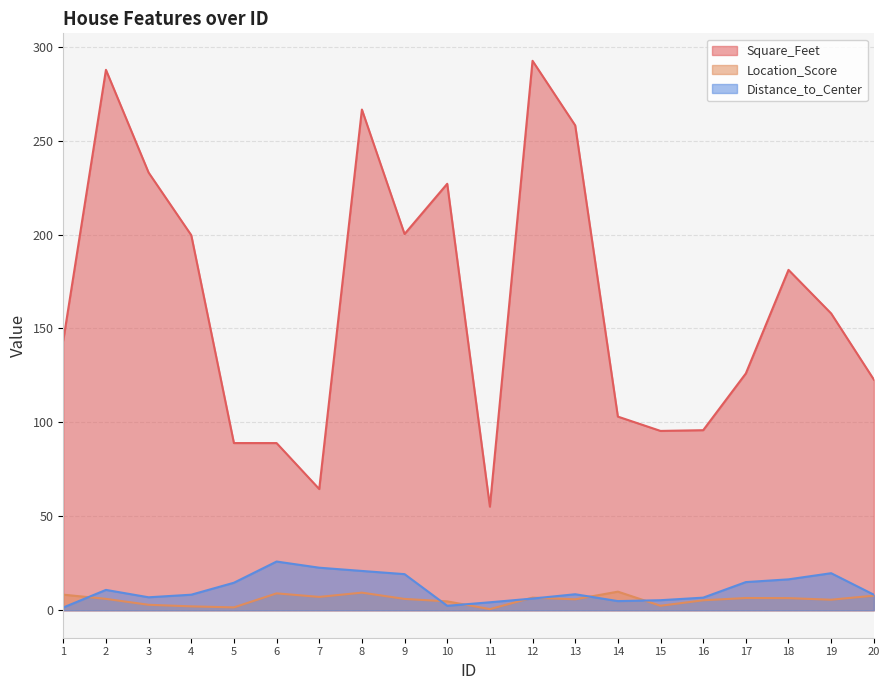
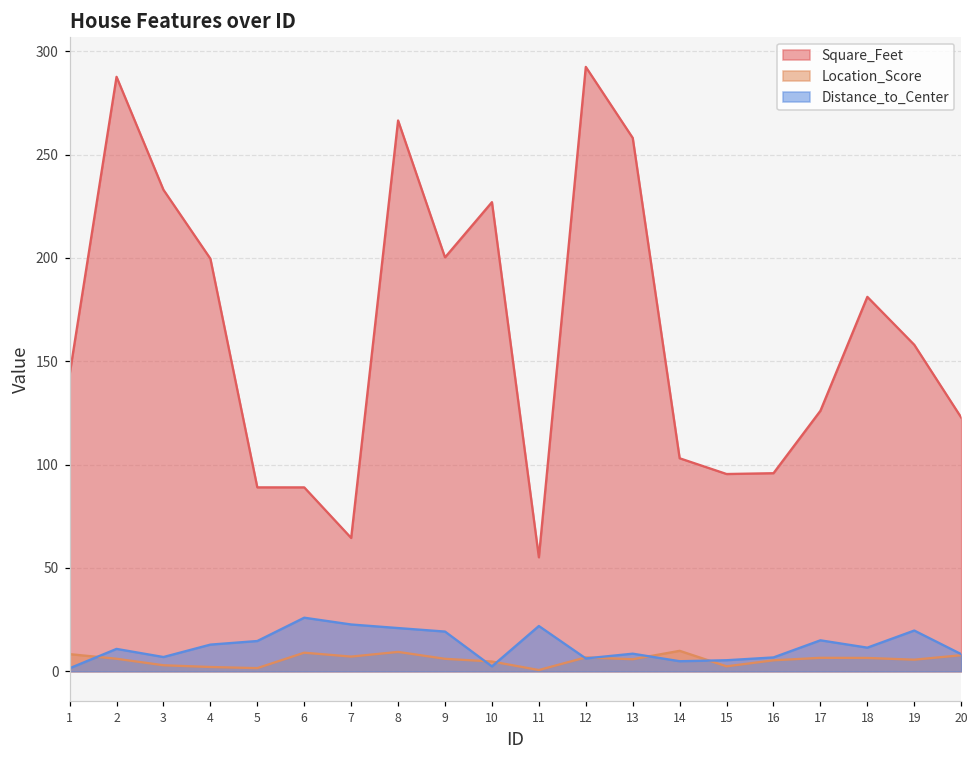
  {
    "Distance_to_Center": {
      "1": 1,
      "2": 11,
      "3": 7,
-     "4": 8,
+     "4": 13,
      "5": 15,
      "6": 26,
      "7": 23,
      "8": 21,
      "9": 19,
      "10": 2,
-     "11": 4,
+     "11": 22,
      "13": 9,
      "14": 5,
      "15": 5,
      "16": 7,
      "17": 15,
-     "18": 16,
+     "18": 11,
      "19": 20
    }
  }
